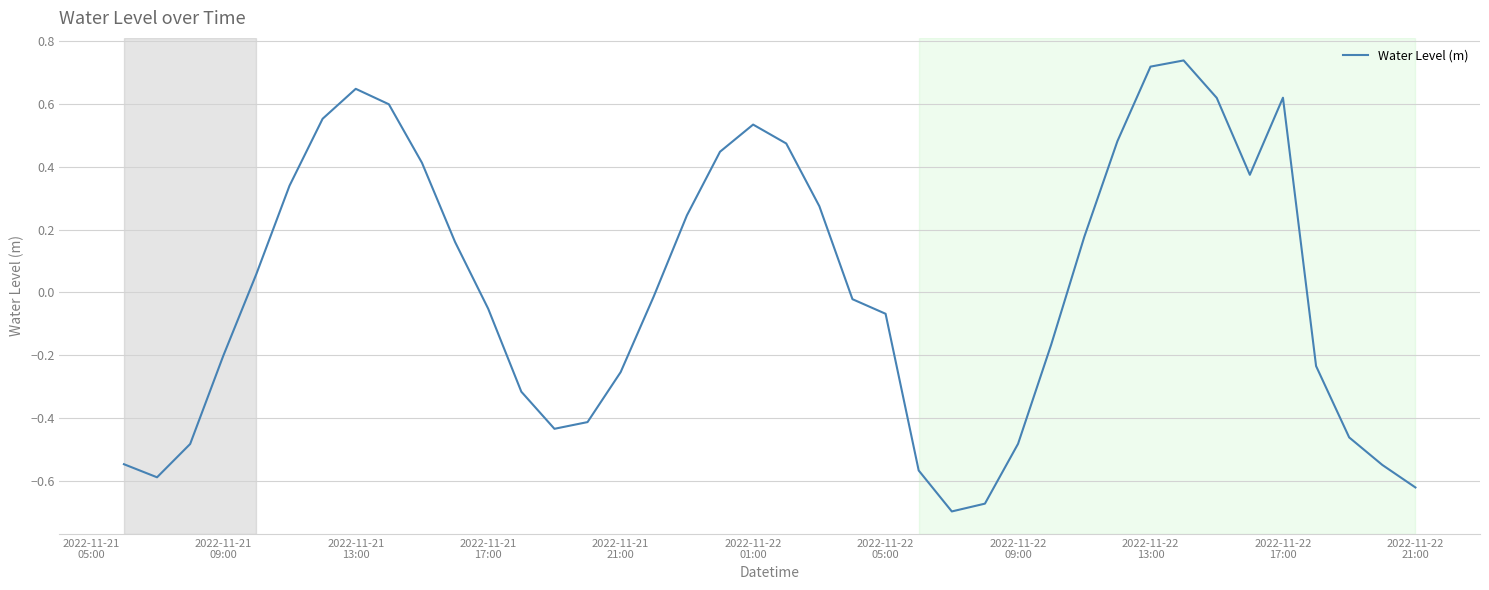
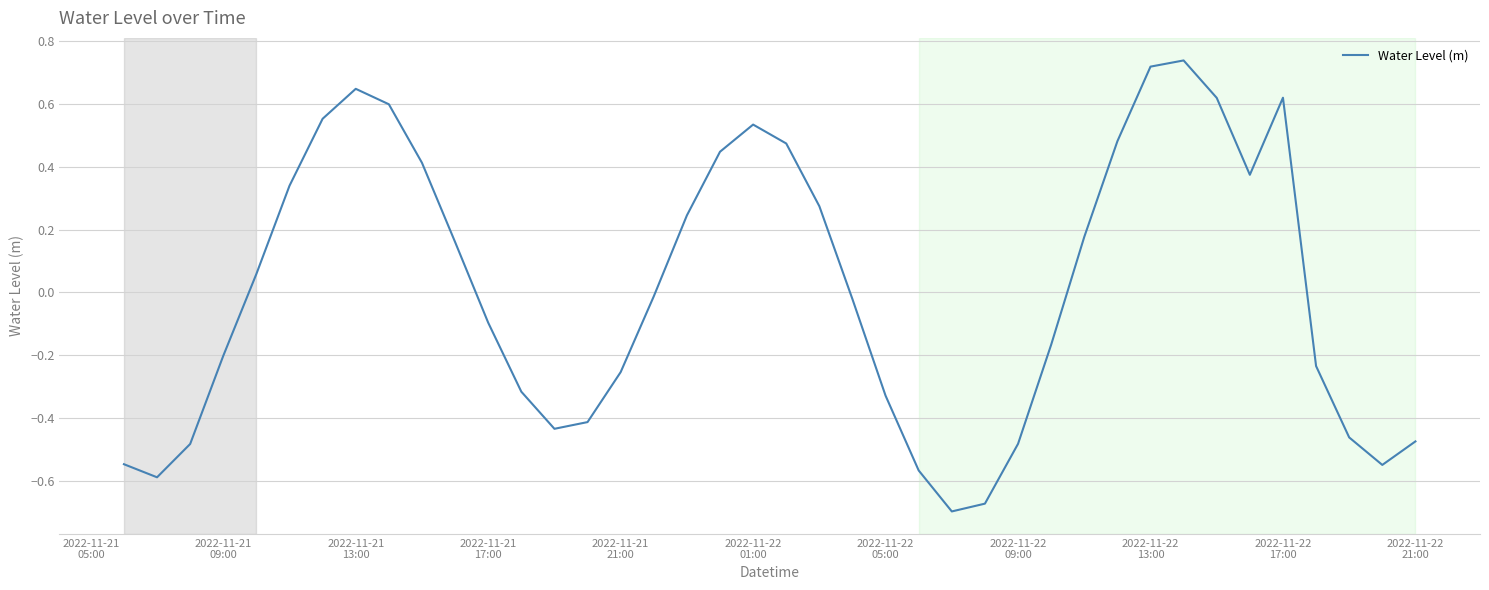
  {
    "2022-11-21 09:00": -0.20,
    "2022-11-21 13:00": 0.65,
-   "2022-11-21 17:00": -0.05,
+   "2022-11-21 17:00": -0.10,
    "2022-11-21 21:00": -0.25,
    "2022-11-22 01:00": 0.53,
-   "2022-11-22 05:00": -0.07,
+   "2022-11-22 05:00": -0.33,
    "2022-11-22 09:00": -0.48,
    "2022-11-22 13:00": 0.72,
    "2022-11-22 17:00": 0.62,
-   "2022-11-22 21:00": -0.62
+   "2022-11-22 21:00": -0.47
  }
